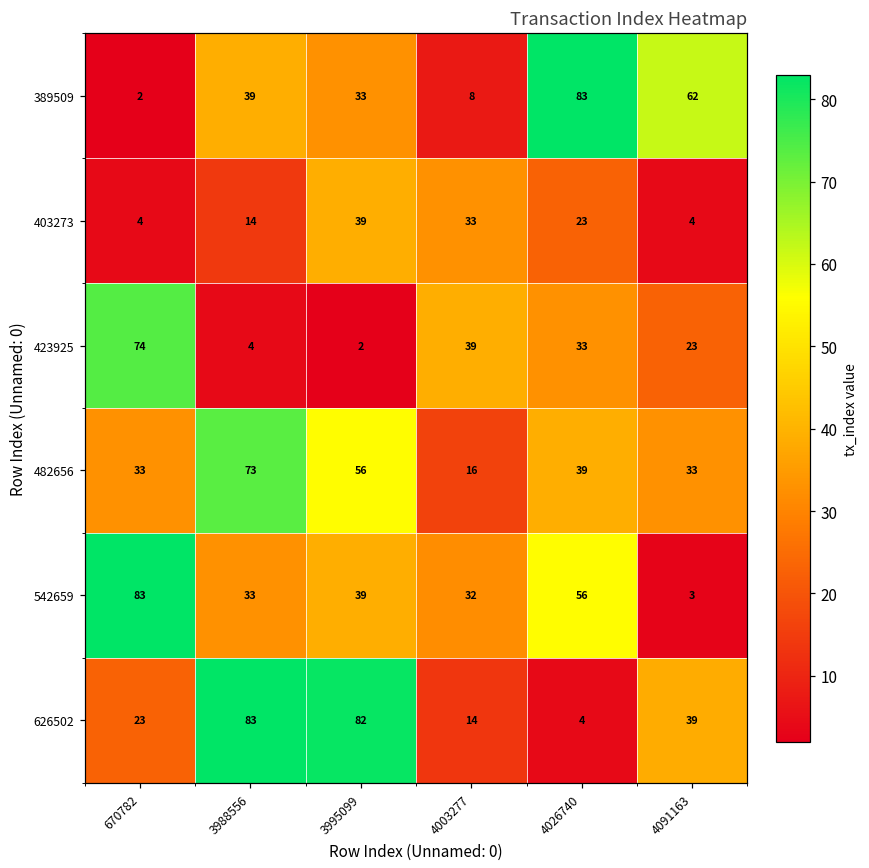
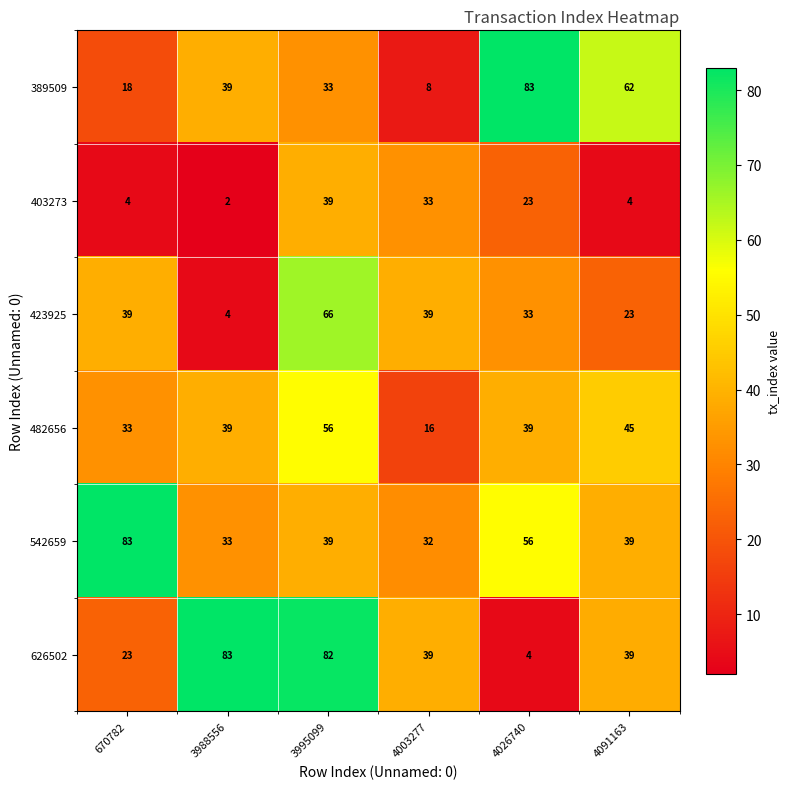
  {
    "389509": {
-     "670782": 2,
+     "670782": 18,
      "3988556": 39,
      "3995099": 33,
      "4003277": 8,
      "4026740": 83,
      "4091163": 62
    },
    "403273": {
      "670782": 4,
-     "3988556": 14,
+     "3988556": 2,
      "3995099": 39,
      "4003277": 33,
      "4026740": 23,
      "4091163": 4
    },
    "423925": {
-     "670782": 74,
+     "670782": 39,
      "3988556": 4,
-     "3995099": 2,
+     "3995099": 66,
      "4003277": 39,
      "4026740": 33,
      "4091163": 23
    },
    "482656": {
      "670782": 33,
-     "3988556": 73,
+     "3988556": 39,
      "3995099": 56,
      "4003277": 16,
      "4026740": 39,
-     "4091163": 33
+     "4091163": 45
    },
    "542659": {
      "670782": 83,
      "3988556": 33,
      "3995099": 39,
      "4003277": 32,
      "4026740": 56,
-     "4091163": 3
+     "4091163": 39
    },
    "626502": {
      "670782": 23,
      "3988556": 83,
      "3995099": 82,
-     "4003277": 14,
+     "4003277": 39,
      "4026740": 4,
      "4091163": 39
    }
  }
